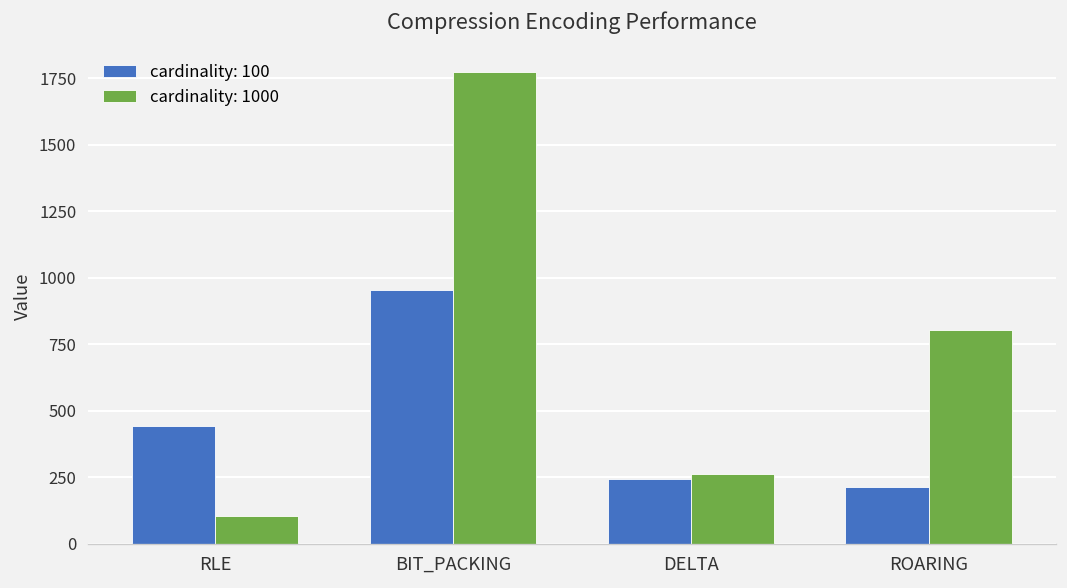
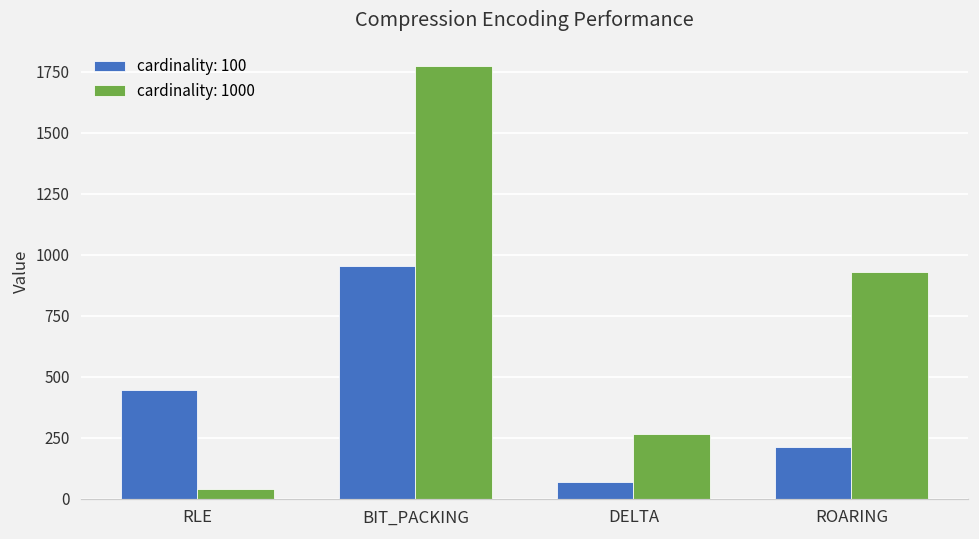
  {
    "cardinality: 100": {
      "RLE": 440,
      "BIT_PACKING": 950,
-     "DELTA": 240,
+     "DELTA": 70,
      "ROARING": 210
    },
    "cardinality: 1000": {
-     "RLE": 110,
+     "RLE": 40,
      "BIT_PACKING": 1770,
      "DELTA": 260,
-     "ROARING": 800
+     "ROARING": 930
    }
  }
